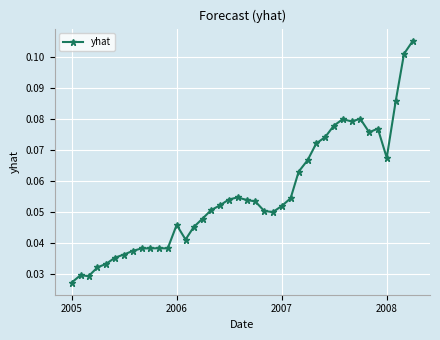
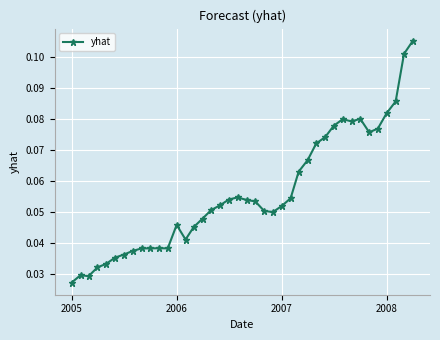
  {
    "2005": 0.027,
    "2006": 0.046,
    "2007": 0.052,
-   "2008": 0.068
+   "2008": 0.082
  }
